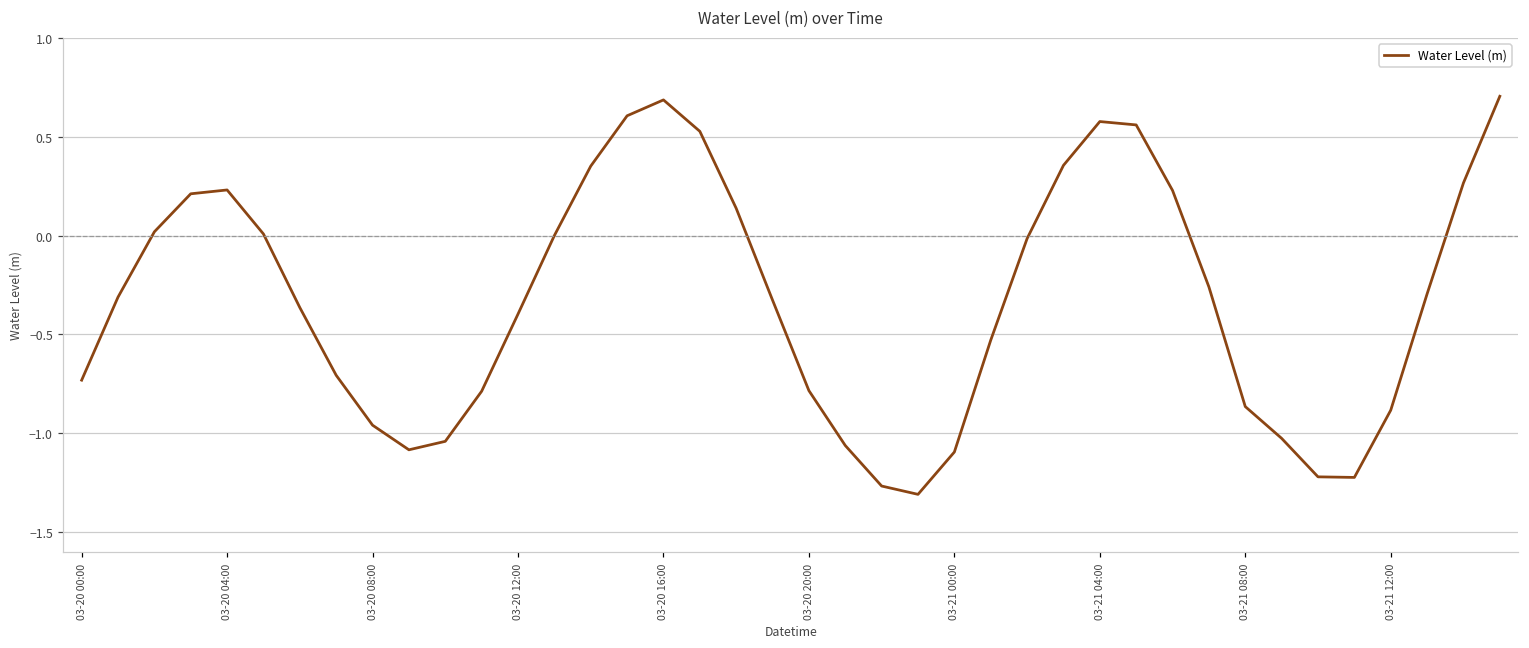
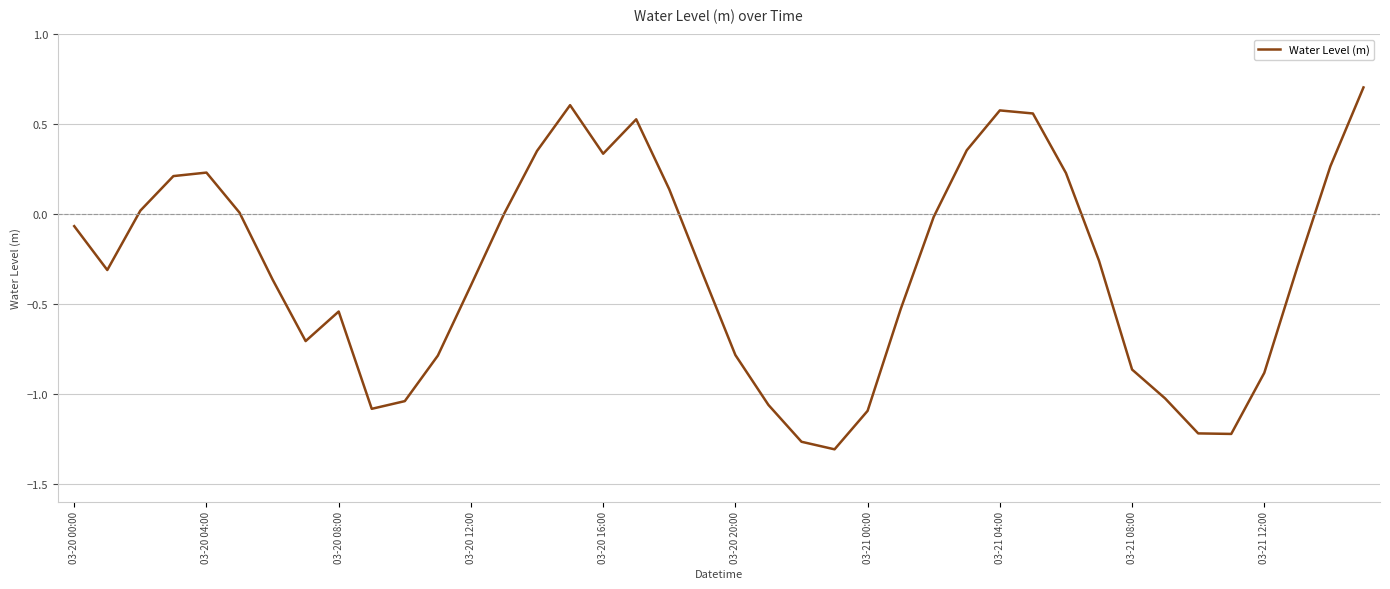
  {
-   "03-20 00:00": -0.73,
+   "03-20 00:00": -0.07,
    "03-20 04:00": 0.23,
-   "03-20 08:00": -0.96,
+   "03-20 08:00": -0.54,
    "03-20 12:00": -0.40,
-   "03-20 16:00": 0.69,
+   "03-20 16:00": 0.34,
    "03-20 20:00": -0.78,
    "03-21 00:00": -1.09,
    "03-21 04:00": 0.58,
    "03-21 08:00": -0.86,
    "03-21 12:00": -0.88
  }
